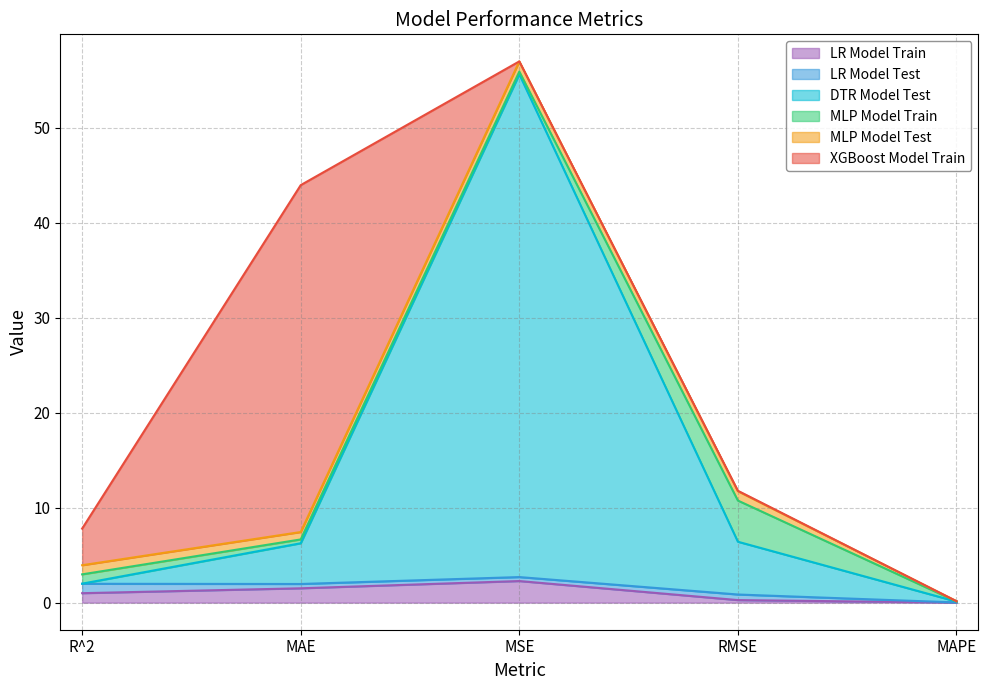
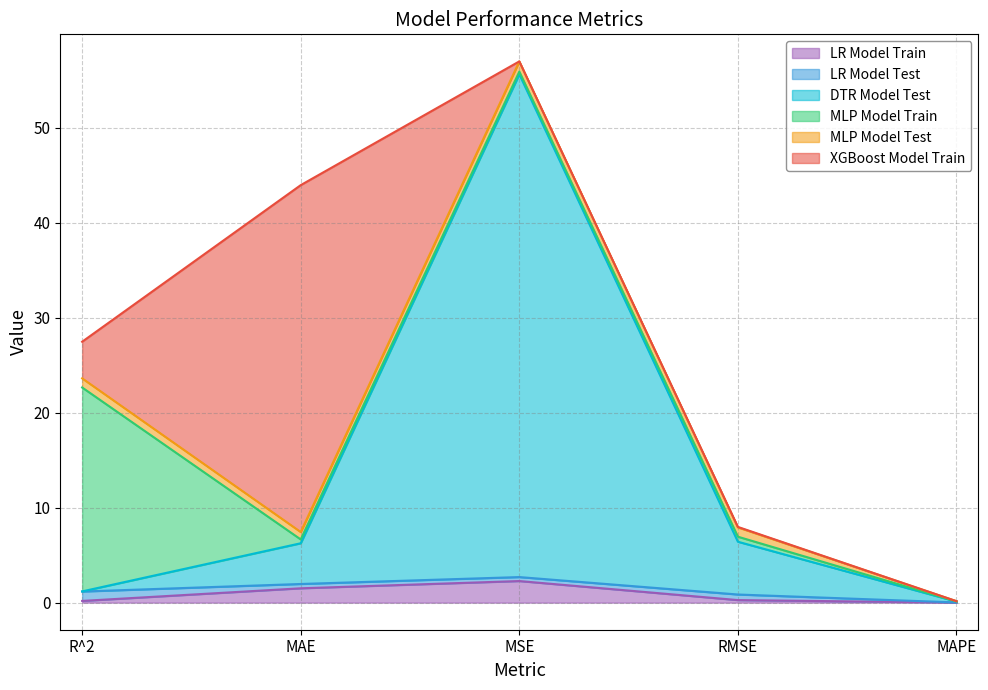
  {
    "LR Model Train": {
-     "R^2": 1,
+     "R^2": 0,
      "MAE": 2,
      "MSE": 2,
      "RMSE": 0
    },
    "MLP Model Train": {
-     "R^2": 1,
+     "R^2": 21,
      "MAE": 0,
      "MSE": 0,
-     "RMSE": 4
+     "RMSE": 1
    },
    "MLP Model Test": {
      "R^2": 1,
      "MAE": 1
    },
    "XGBoost Model Train": {
      "R^2": 4,
      "MAE": 37
    }
  }
